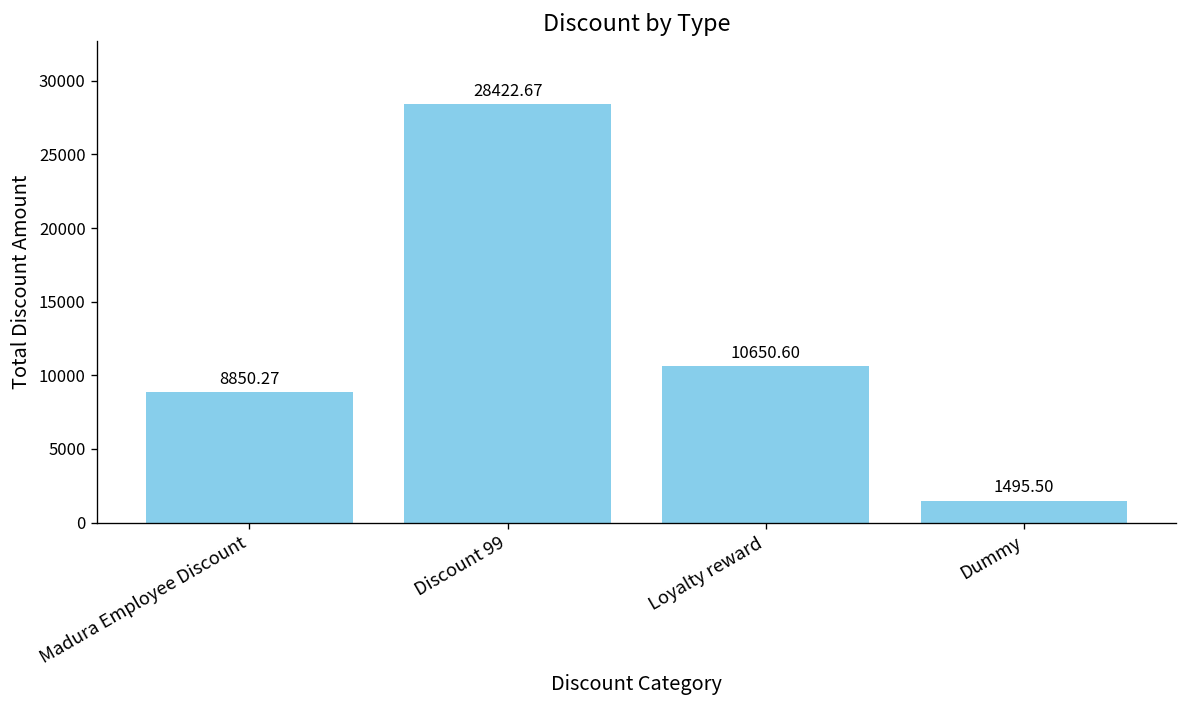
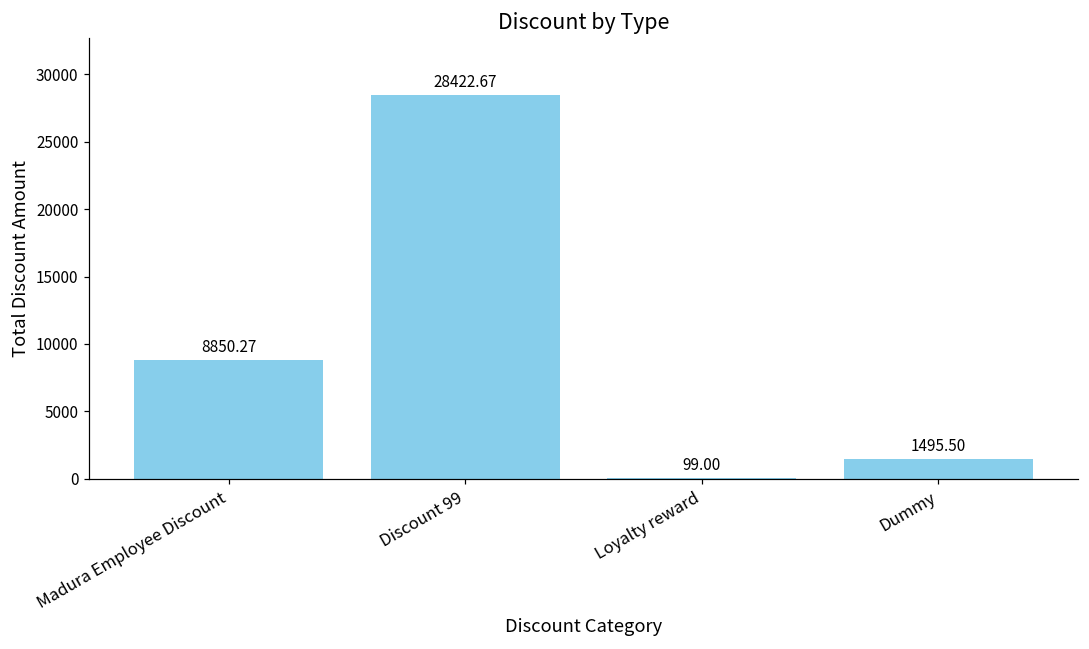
  {
    "Madura Employee Discount": 8850.27,
    "Discount 99": 28422.67,
-   "Loyalty reward": 10650.60,
+   "Loyalty reward": 99.00,
    "Dummy": 1495.50
  }
